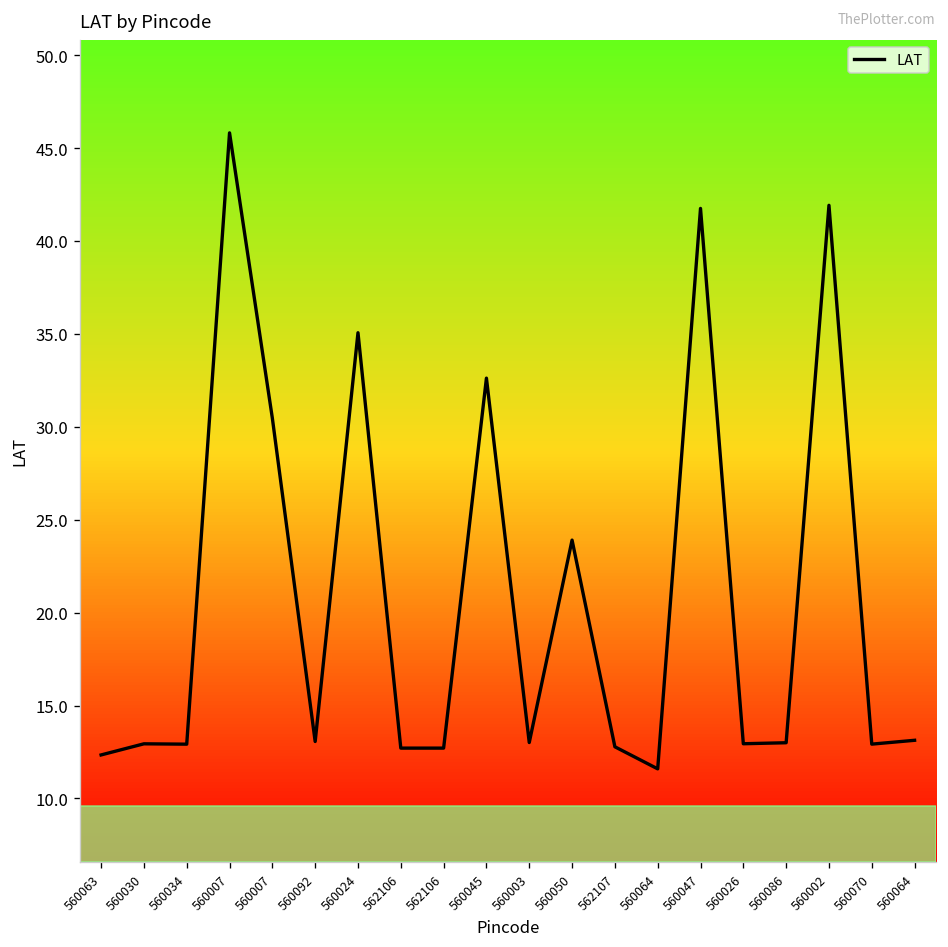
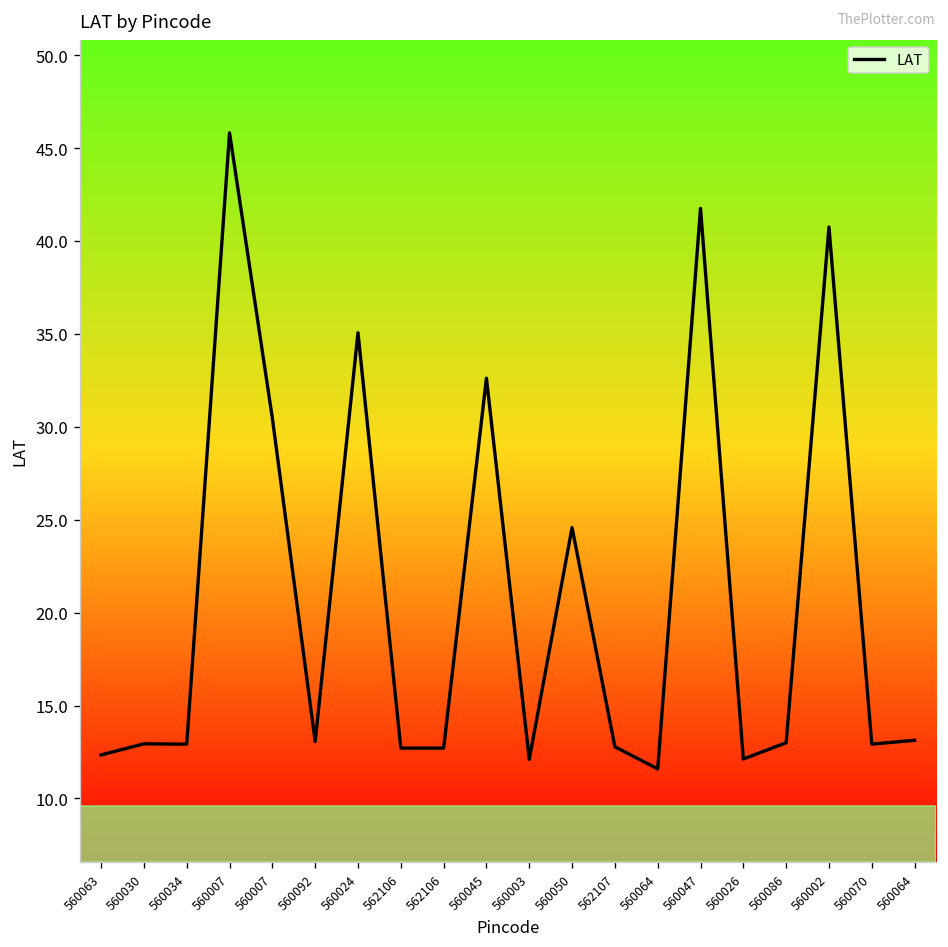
  {
    "560063": 12.3,
    "560030": 12.9,
    "560034": 12.9,
    "560092": 13.1,
    "560024": 35.1,
    "560045": 32.6,
-   "560003": 13.0,
-   "560050": 23.9,
+   "560003": 12.1,
+   "560050": 24.6,
    "562107": 12.8,
    "560047": 41.7,
-   "560026": 12.9,
+   "560026": 12.1,
    "560086": 13.0,
-   "560002": 41.9,
+   "560002": 40.7,
    "560070": 12.9
  }
